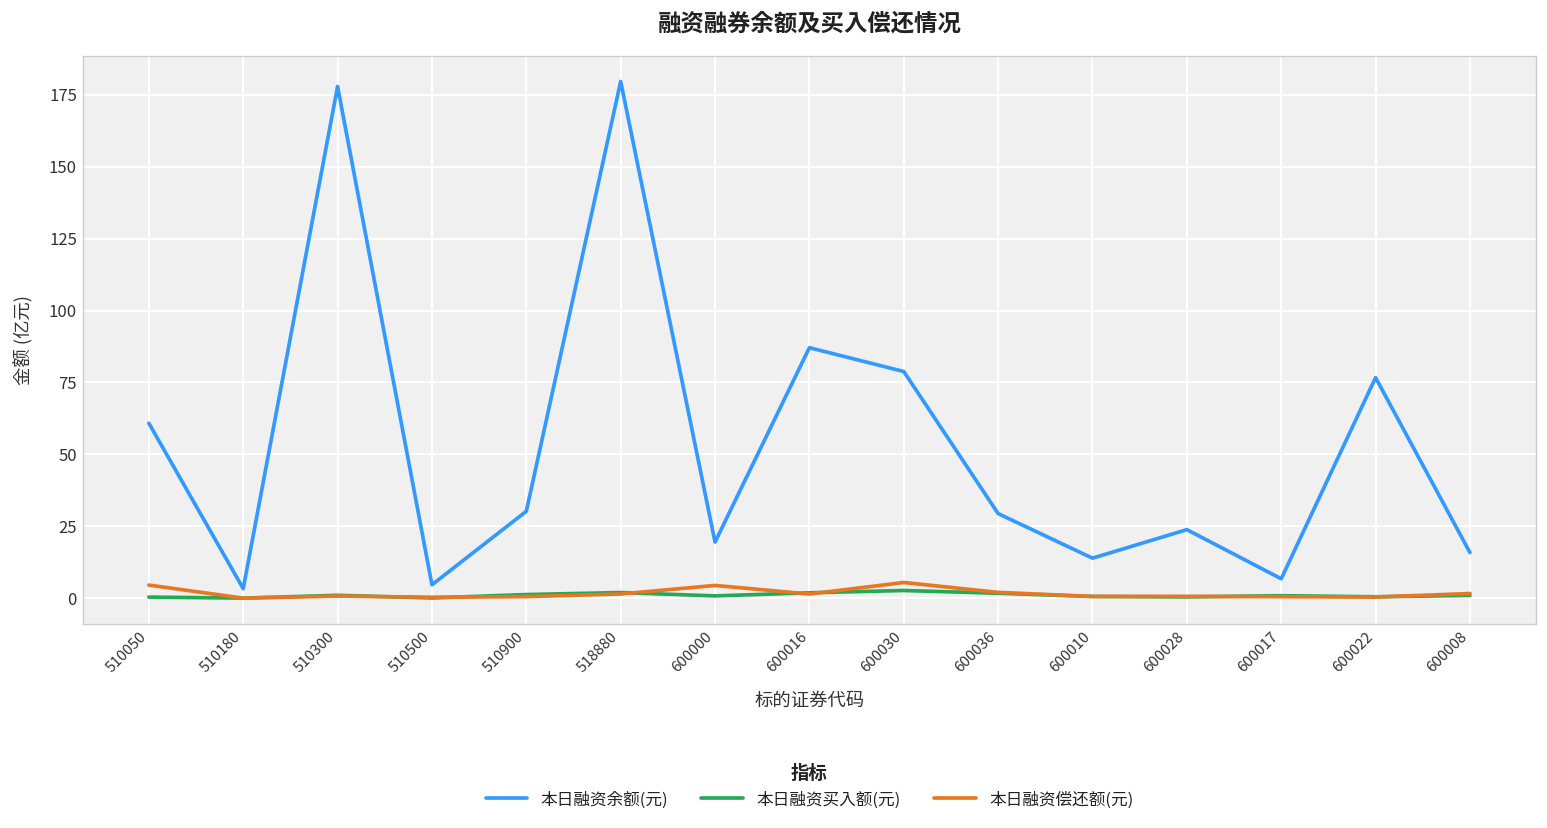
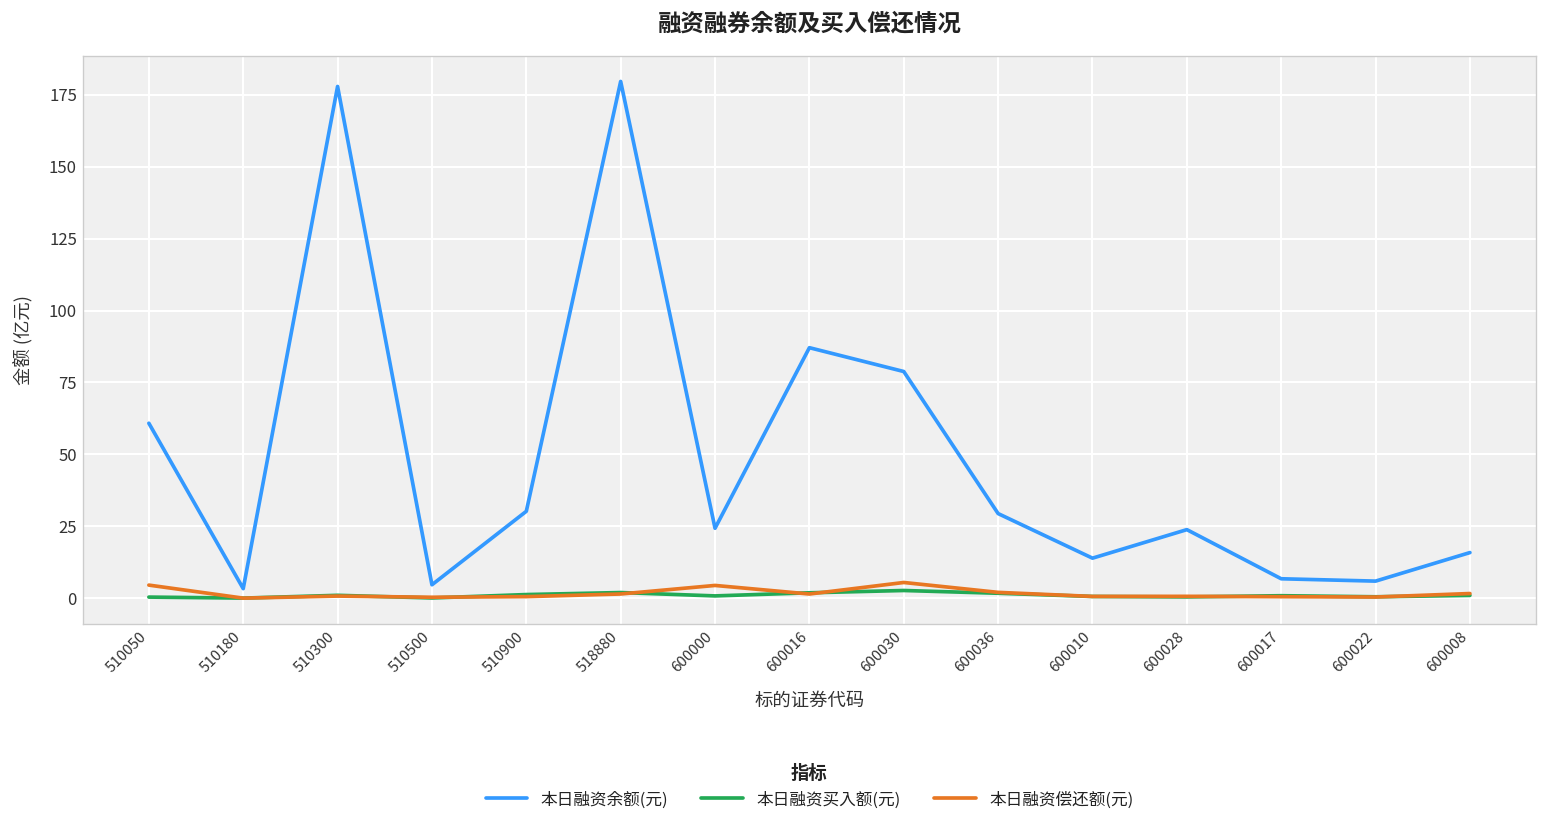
  {
    "本日融资余额(元)": {
      "510050": 61,
      "510180": 3,
      "510300": 178,
      "510500": 5,
      "510900": 30,
      "518880": 180,
-     "600000": 19,
+     "600000": 24,
      "600016": 87,
      "600030": 79,
      "600036": 29,
      "600010": 14,
      "600028": 24,
      "600017": 7,
-     "600022": 77,
+     "600022": 6,
      "600008": 16
    },
    "本日融资买入额(元)": {
      "510050": 0,
      "600000": 1,
      "600030": 3
    },
    "本日融资偿还额(元)": {
      "510050": 5,
      "600000": 4,
      "600030": 5
    }
  }
